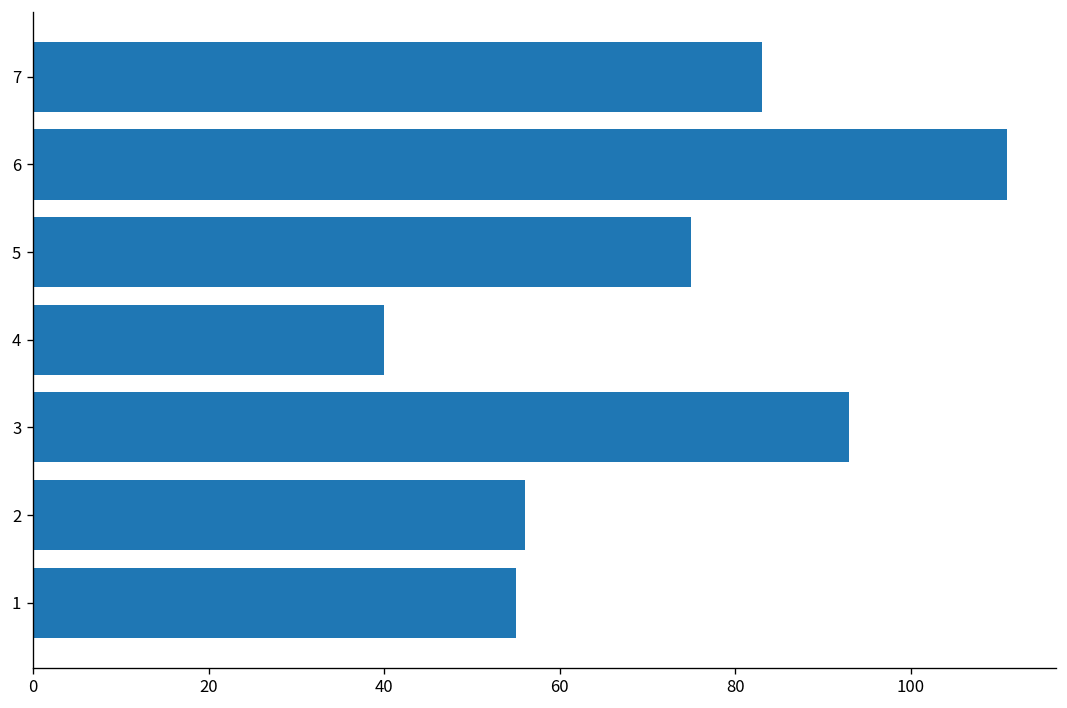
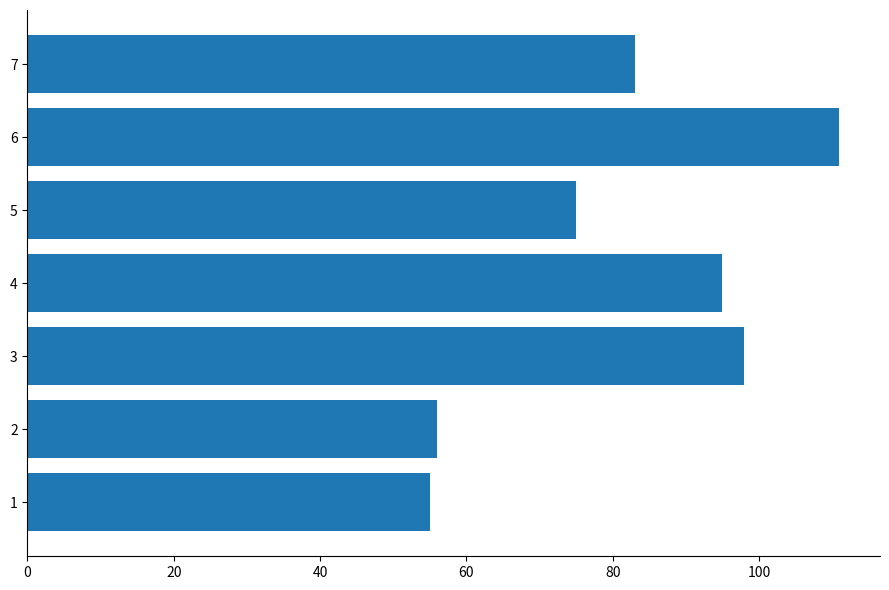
  {
    "7": 83,
    "6": 111,
    "5": 75,
-   "4": 40,
-   "3": 93,
+   "4": 95,
+   "3": 98,
    "2": 56,
    "1": 55
  }
